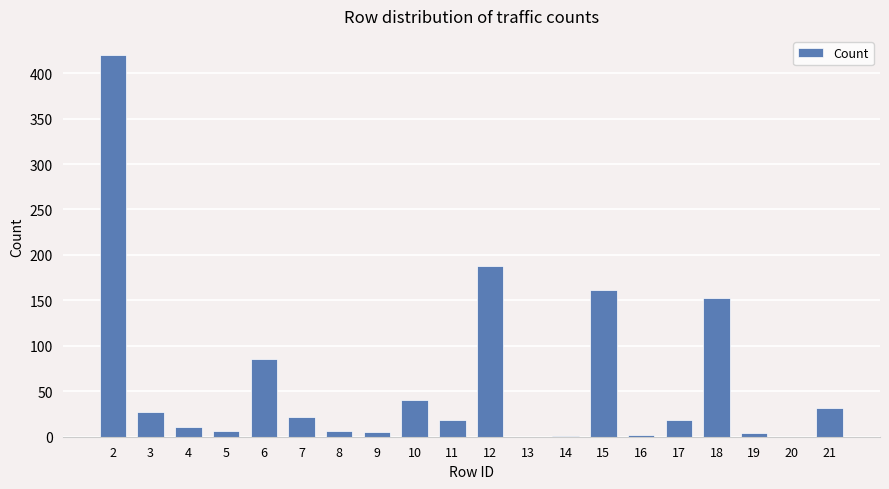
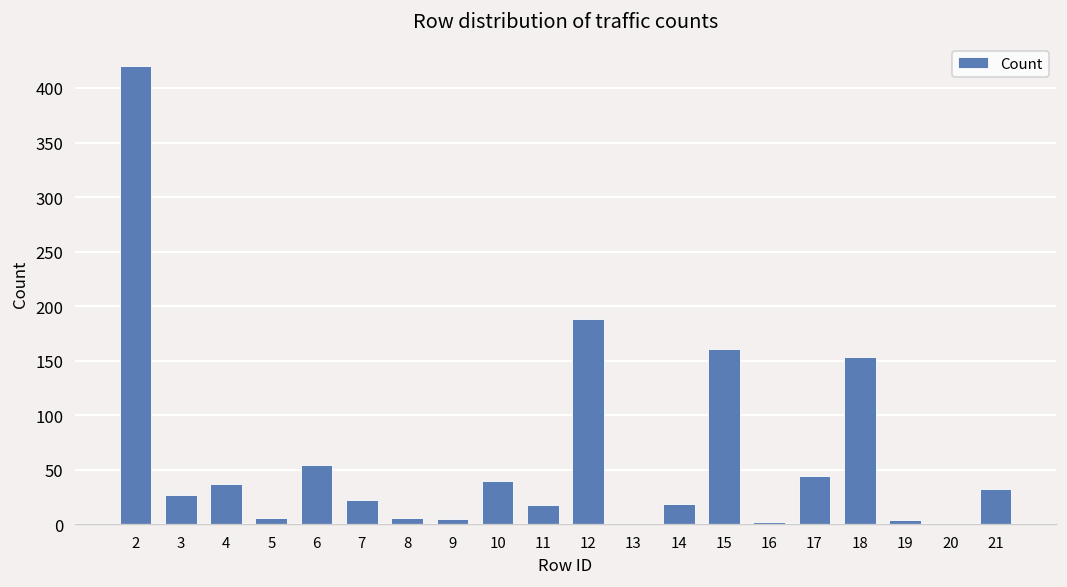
  {
    "2": 420,
    "3": 30,
-   "4": 10,
+   "4": 40,
    "5": 10,
-   "6": 90,
+   "6": 50,
    "7": 20,
    "8": 10,
    "9": 10,
    "10": 40,
    "11": 20,
    "12": 190,
    "13": 0,
-   "14": 0,
+   "14": 20,
    "15": 160,
-   "17": 20,
+   "17": 40,
    "18": 150,
    "19": 0,
    "20": 0,
    "21": 30
  }
